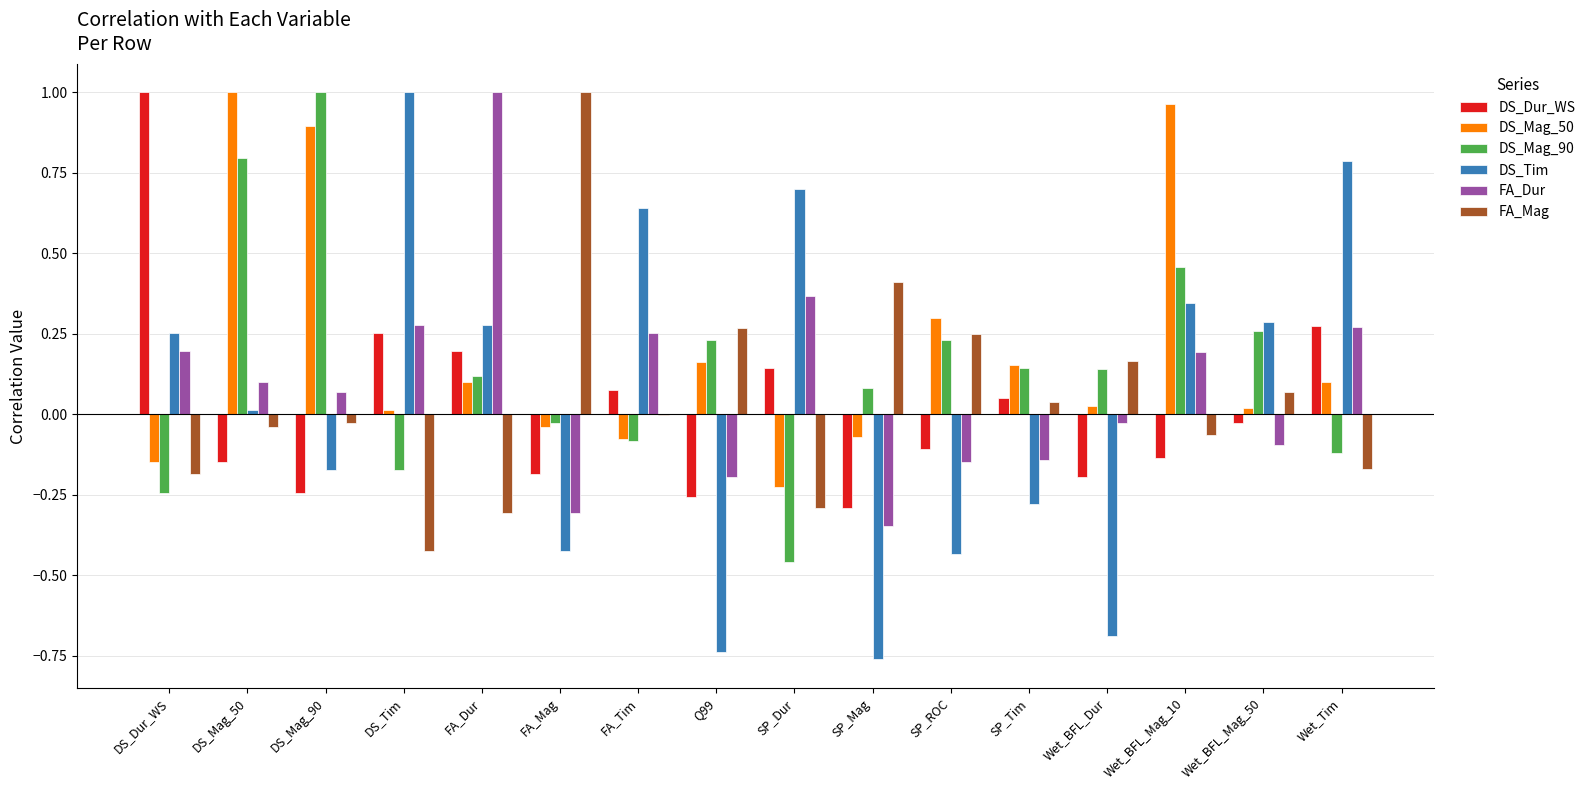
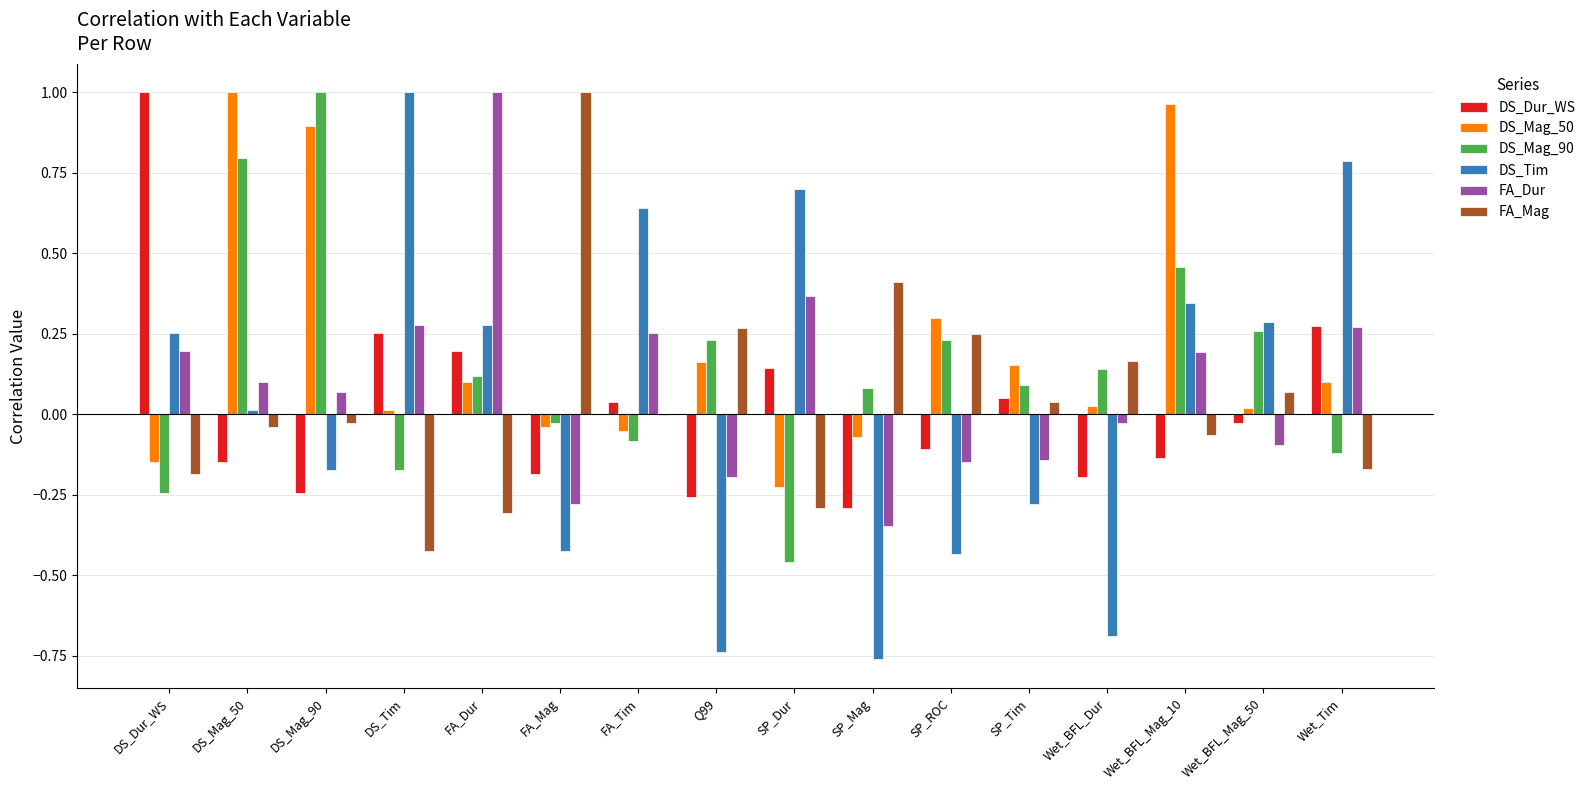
  {
    "DS_Dur_WS": {
      "DS_Dur_WS": 1.00,
      "DS_Mag_50": -0.15,
      "DS_Mag_90": -0.24,
      "DS_Tim": 0.25,
      "FA_Dur": 0.20,
      "FA_Mag": -0.18,
-     "FA_Tim": 0.07,
+     "FA_Tim": 0.04,
      "Q99": -0.26,
      "SP_Dur": 0.14,
      "SP_Mag": -0.29,
      "SP_ROC": -0.11,
      "SP_Tim": 0.05,
      "Wet_BFL_Dur": -0.19,
      "Wet_BFL_Mag_10": -0.14,
      "Wet_BFL_Mag_50": -0.03,
      "Wet_Tim": 0.28
    },
    "DS_Mag_50": {
      "DS_Dur_WS": -0.15,
      "DS_Mag_50": 1.00,
      "DS_Mag_90": 0.90,
      "DS_Tim": 0.01,
      "FA_Dur": 0.10,
      "FA_Mag": -0.04,
-     "FA_Tim": -0.08,
+     "FA_Tim": -0.05,
      "Q99": 0.16,
      "SP_Dur": -0.22,
      "SP_Mag": -0.07,
      "SP_ROC": 0.30,
      "SP_Tim": 0.15,
      "Wet_BFL_Dur": 0.03,
      "Wet_BFL_Mag_10": 0.96,
      "Wet_BFL_Mag_50": 0.02,
      "Wet_Tim": 0.10
    },
    "DS_Mag_90": {
      "DS_Dur_WS": -0.24,
      "DS_Mag_50": 0.80,
      "DS_Mag_90": 1.00,
      "DS_Tim": -0.17,
      "FA_Dur": 0.12,
      "FA_Mag": -0.03,
      "FA_Tim": -0.08,
      "Q99": 0.23,
      "SP_Dur": -0.46,
      "SP_Mag": 0.08,
      "SP_ROC": 0.23,
-     "SP_Tim": 0.14,
+     "SP_Tim": 0.09,
      "Wet_BFL_Dur": 0.14,
      "Wet_BFL_Mag_10": 0.46,
      "Wet_BFL_Mag_50": 0.26,
      "Wet_Tim": -0.12
    },
    "DS_Tim": {
      "DS_Dur_WS": 0.25,
      "DS_Mag_50": 0.01,
      "DS_Mag_90": -0.17,
      "DS_Tim": 1.00,
      "FA_Dur": 0.28,
      "FA_Mag": -0.42,
      "FA_Tim": 0.64,
      "Q99": -0.74,
      "SP_Dur": 0.70,
      "SP_Mag": -0.76,
      "SP_ROC": -0.43,
      "SP_Tim": -0.28,
      "Wet_BFL_Dur": -0.69,
      "Wet_BFL_Mag_10": 0.35,
      "Wet_BFL_Mag_50": 0.29,
      "Wet_Tim": 0.79
    },
    "FA_Dur": {
      "DS_Dur_WS": 0.20,
      "DS_Mag_50": 0.10,
      "DS_Mag_90": 0.07,
      "DS_Tim": 0.28,
      "FA_Dur": 1.00,
-     "FA_Mag": -0.31,
+     "FA_Mag": -0.28,
      "FA_Tim": 0.25,
      "Q99": -0.20,
      "SP_Dur": 0.37,
      "SP_Mag": -0.35,
      "SP_ROC": -0.15,
      "SP_Tim": -0.14,
      "Wet_BFL_Dur": -0.03,
      "Wet_BFL_Mag_10": 0.19,
      "Wet_BFL_Mag_50": -0.10,
      "Wet_Tim": 0.27
    },
    "FA_Mag": {
      "DS_Dur_WS": -0.18,
      "DS_Mag_50": -0.04,
      "DS_Mag_90": -0.03,
      "DS_Tim": -0.42,
      "FA_Dur": -0.31,
      "FA_Mag": 1.00,
      "Q99": 0.27,
      "SP_Dur": -0.29,
      "SP_Mag": 0.41,
      "SP_ROC": 0.25,
      "SP_Tim": 0.04,
      "Wet_BFL_Dur": 0.17,
      "Wet_BFL_Mag_10": -0.06,
      "Wet_BFL_Mag_50": 0.07,
      "Wet_Tim": -0.17
    }
  }
